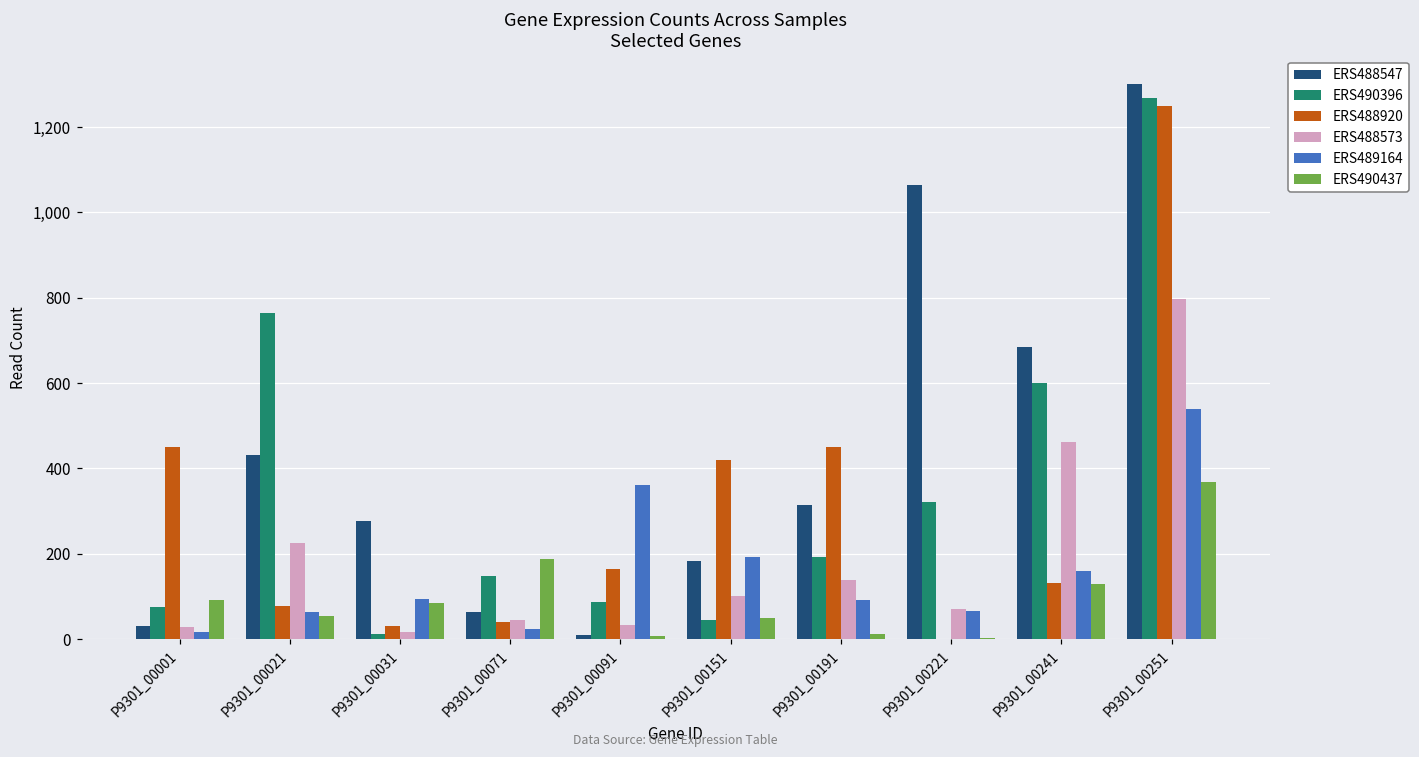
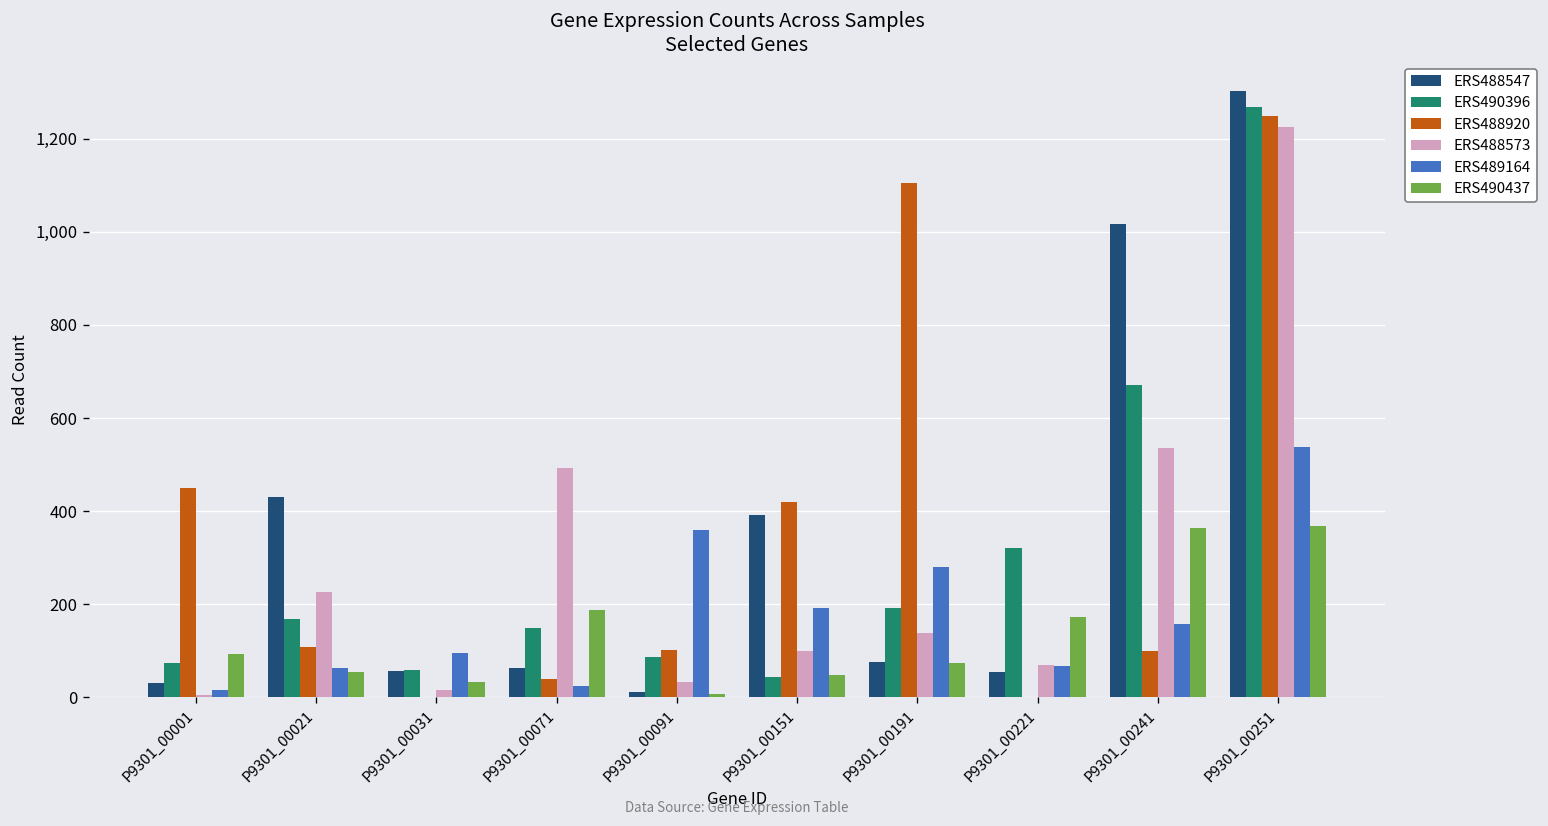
  {
    "ERS488547": {
      "P9301_00001": "30",
      "P9301_00021": "430",
-     "P9301_00031": "280",
+     "P9301_00031": "60",
      "P9301_00071": "60",
      "P9301_00091": "10",
-     "P9301_00151": "180",
-     "P9301_00191": "310",
-     "P9301_00221": "1,060",
-     "P9301_00241": "690",
+     "P9301_00151": "390",
+     "P9301_00191": "80",
+     "P9301_00221": "50",
+     "P9301_00241": "1,020",
      "P9301_00251": "1,300"
    },
    "ERS490396": {
      "P9301_00001": "70",
-     "P9301_00021": "770",
-     "P9301_00031": "10",
+     "P9301_00021": "170",
+     "P9301_00031": "60",
      "P9301_00071": "150",
      "P9301_00091": "90",
      "P9301_00151": "40",
      "P9301_00191": "190",
      "P9301_00221": "320",
-     "P9301_00241": "600",
+     "P9301_00241": "670",
      "P9301_00251": "1,270"
    },
    "ERS488920": {
      "P9301_00001": "450",
-     "P9301_00021": "80",
-     "P9301_00031": "30",
+     "P9301_00021": "110",
+     "P9301_00031": "0",
      "P9301_00071": "40",
-     "P9301_00091": "160",
+     "P9301_00091": "100",
      "P9301_00151": "420",
-     "P9301_00191": "450",
+     "P9301_00191": "1,110",
      "P9301_00221": "0",
-     "P9301_00241": "130",
+     "P9301_00241": "100",
      "P9301_00251": "1,250"
    },
    "ERS488573": {
-     "P9301_00001": "30",
+     "P9301_00001": "0",
      "P9301_00021": "230",
      "P9301_00031": "20",
-     "P9301_00071": "50",
+     "P9301_00071": "490",
      "P9301_00091": "30",
      "P9301_00151": "100",
      "P9301_00191": "140",
      "P9301_00221": "70",
-     "P9301_00241": "460",
-     "P9301_00251": "800"
+     "P9301_00241": "540",
+     "P9301_00251": "1,230"
    },
    "ERS489164": {
      "P9301_00001": "20",
      "P9301_00021": "60",
      "P9301_00031": "90",
      "P9301_00071": "20",
      "P9301_00091": "360",
      "P9301_00151": "190",
-     "P9301_00191": "90",
+     "P9301_00191": "280",
      "P9301_00221": "70",
      "P9301_00241": "160",
      "P9301_00251": "540"
    },
    "ERS490437": {
      "P9301_00001": "90",
      "P9301_00021": "50",
-     "P9301_00031": "80",
+     "P9301_00031": "30",
      "P9301_00071": "190",
      "P9301_00151": "50",
-     "P9301_00191": "10",
-     "P9301_00221": "0",
-     "P9301_00241": "130",
+     "P9301_00191": "70",
+     "P9301_00221": "170",
+     "P9301_00241": "360",
      "P9301_00251": "370"
    }
  }
